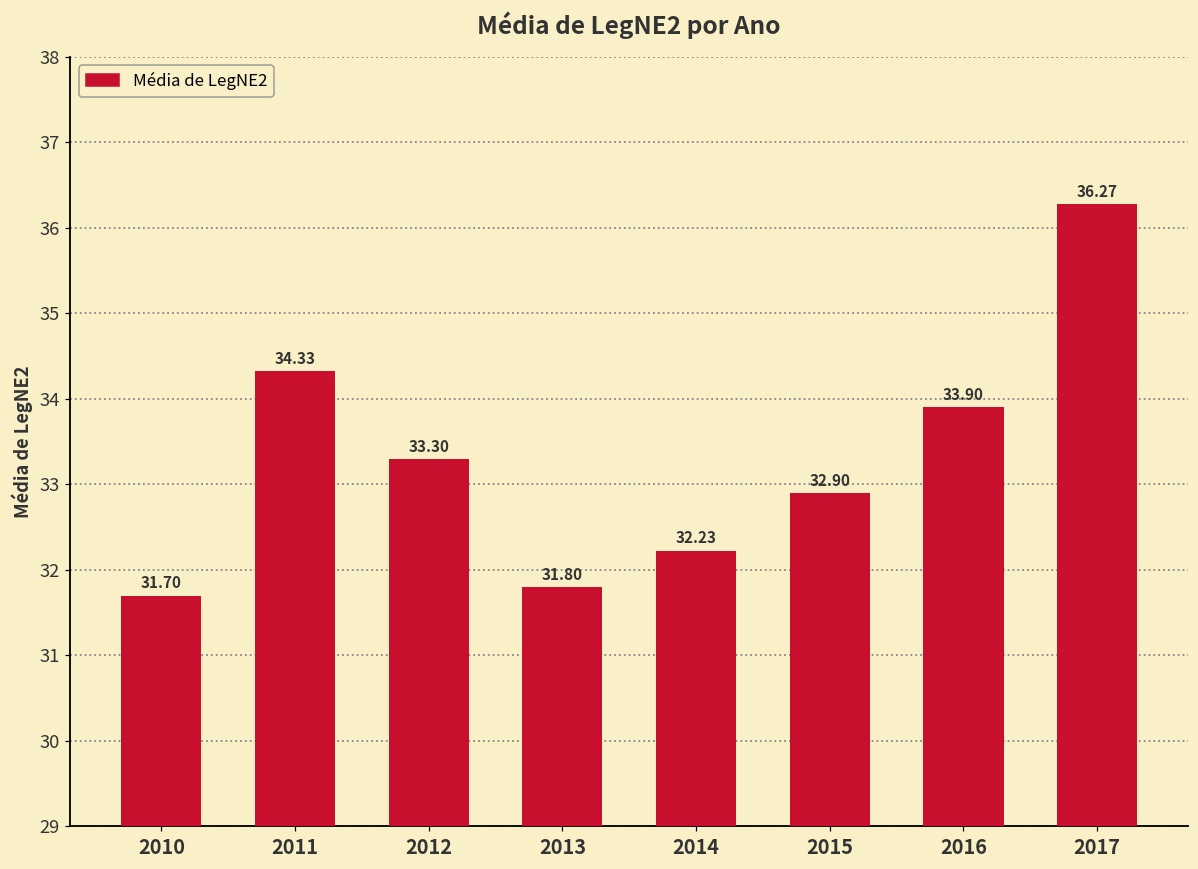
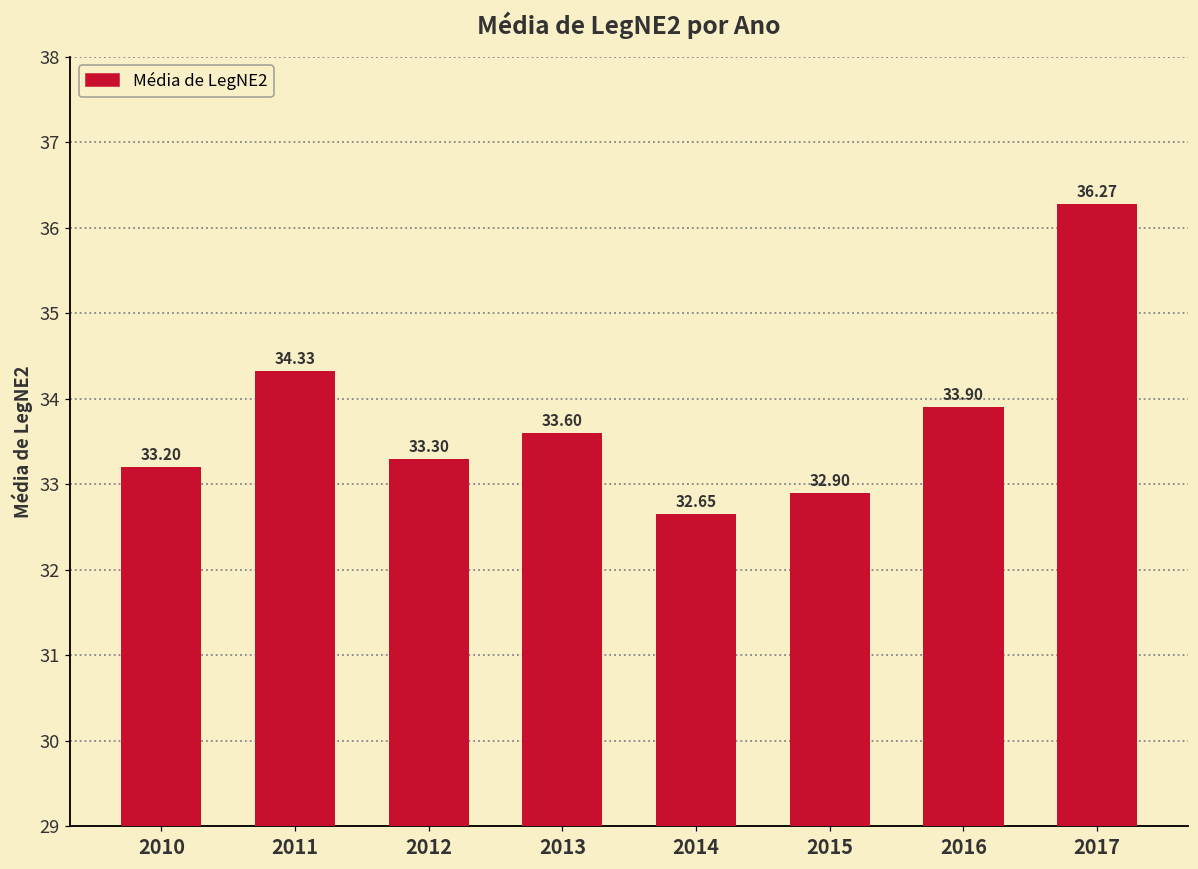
  {
-   "2010": 31.70,
+   "2010": 33.20,
    "2011": 34.33,
    "2012": 33.30,
-   "2013": 31.80,
-   "2014": 32.23,
+   "2013": 33.60,
+   "2014": 32.65,
    "2015": 32.90,
    "2016": 33.90,
    "2017": 36.27
  }
